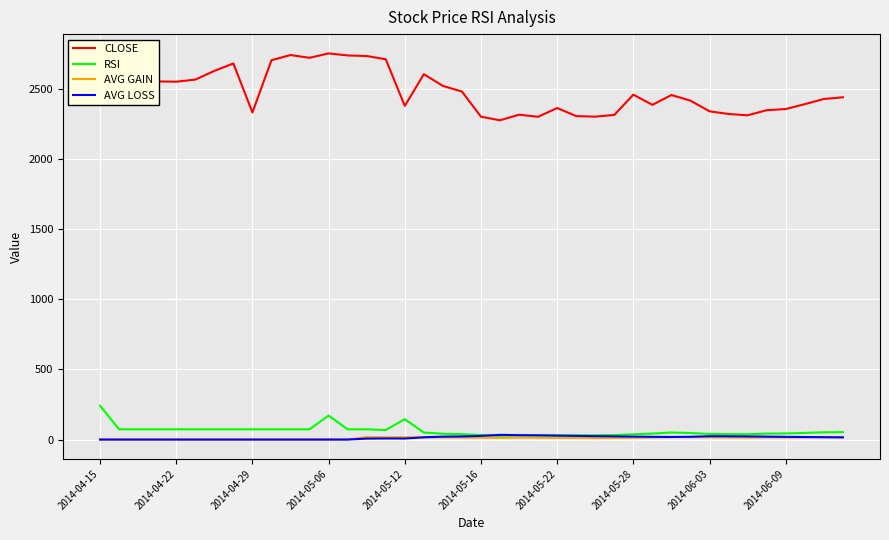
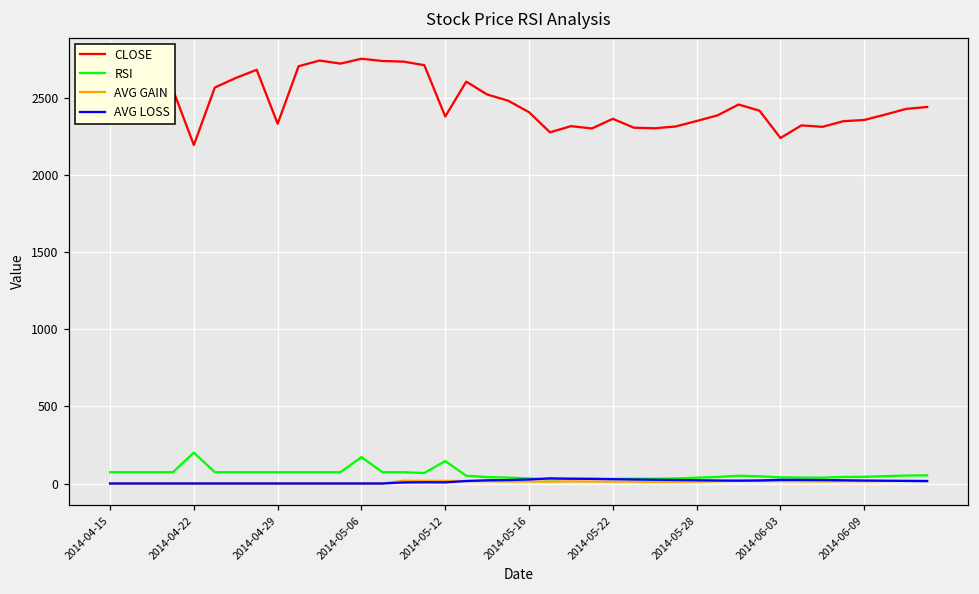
  {
    "CLOSE": {
-     "2014-04-22": 2550,
+     "2014-04-22": 2190,
      "2014-04-29": 2330,
      "2014-05-06": 2750,
      "2014-05-12": 2380,
-     "2014-05-16": 2300,
+     "2014-05-16": 2410,
      "2014-05-22": 2360,
-     "2014-05-28": 2460,
-     "2014-06-03": 2340,
+     "2014-05-28": 2350,
+     "2014-06-03": 2240,
      "2014-06-09": 2360
    },
    "RSI": {
-     "2014-04-15": 240,
-     "2014-04-22": 70,
+     "2014-04-15": 70,
+     "2014-04-22": 200,
      "2014-04-29": 70,
      "2014-05-06": 170,
      "2014-05-12": 150,
      "2014-06-09": 40
    }
  }
